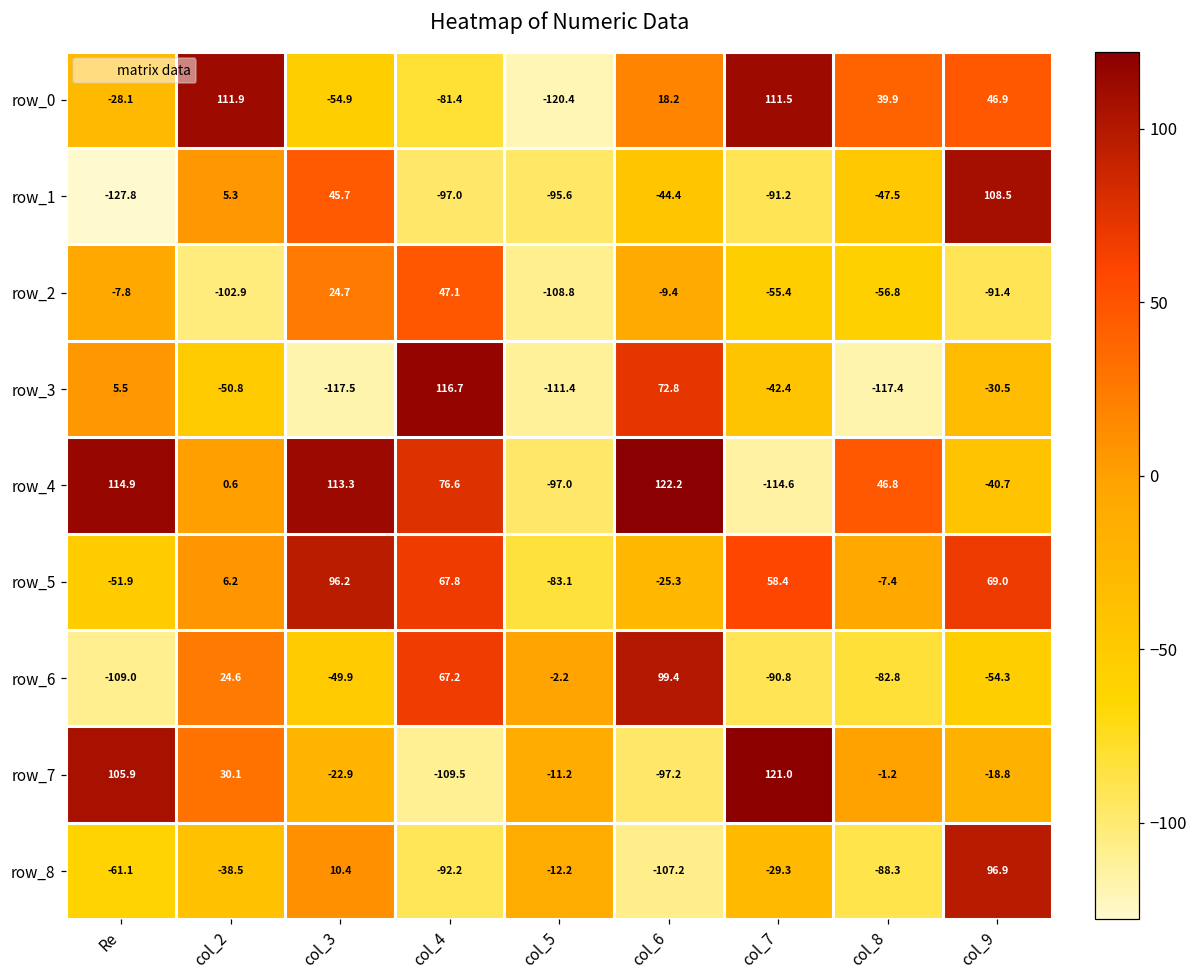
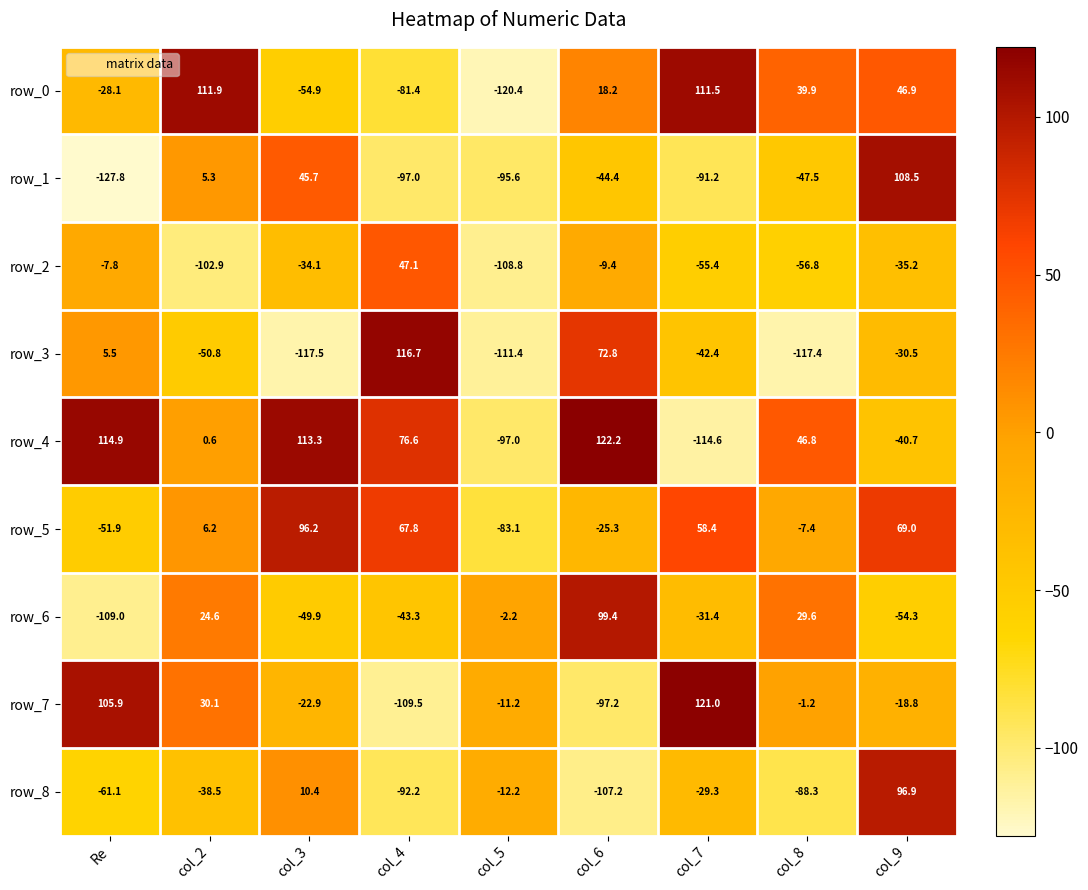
  {
    "row_0": {
      "Re": -28.1,
      "col_2": 111.9,
      "col_3": -54.9,
      "col_4": -81.4,
      "col_5": -120.4,
      "col_6": 18.2,
      "col_7": 111.5,
      "col_8": 39.9,
      "col_9": 46.9
    },
    "row_1": {
      "Re": -127.8,
      "col_2": 5.3,
      "col_3": 45.7,
      "col_4": -97.0,
      "col_5": -95.6,
      "col_6": -44.4,
      "col_7": -91.2,
      "col_8": -47.5,
      "col_9": 108.5
    },
    "row_2": {
      "Re": -7.8,
      "col_2": -102.9,
-     "col_3": 24.7,
+     "col_3": -34.1,
      "col_4": 47.1,
      "col_5": -108.8,
      "col_6": -9.4,
      "col_7": -55.4,
      "col_8": -56.8,
-     "col_9": -91.4
+     "col_9": -35.2
    },
    "row_3": {
      "Re": 5.5,
      "col_2": -50.8,
      "col_3": -117.5,
      "col_4": 116.7,
      "col_5": -111.4,
      "col_6": 72.8,
      "col_7": -42.4,
      "col_8": -117.4,
      "col_9": -30.5
    },
    "row_4": {
      "Re": 114.9,
      "col_2": 0.6,
      "col_3": 113.3,
      "col_4": 76.6,
      "col_5": -97.0,
      "col_6": 122.2,
      "col_7": -114.6,
      "col_8": 46.8,
      "col_9": -40.7
    },
    "row_5": {
      "Re": -51.9,
      "col_2": 6.2,
      "col_3": 96.2,
      "col_4": 67.8,
      "col_5": -83.1,
      "col_6": -25.3,
      "col_7": 58.4,
      "col_8": -7.4,
      "col_9": 69.0
    },
    "row_6": {
      "Re": -109.0,
      "col_2": 24.6,
      "col_3": -49.9,
-     "col_4": 67.2,
+     "col_4": -43.3,
      "col_5": -2.2,
      "col_6": 99.4,
-     "col_7": -90.8,
-     "col_8": -82.8,
+     "col_7": -31.4,
+     "col_8": 29.6,
      "col_9": -54.3
    },
    "row_7": {
      "Re": 105.9,
      "col_2": 30.1,
      "col_3": -22.9,
      "col_4": -109.5,
      "col_5": -11.2,
      "col_6": -97.2,
      "col_7": 121.0,
      "col_8": -1.2,
      "col_9": -18.8
    },
    "row_8": {
      "Re": -61.1,
      "col_2": -38.5,
      "col_3": 10.4,
      "col_4": -92.2,
      "col_5": -12.2,
      "col_6": -107.2,
      "col_7": -29.3,
      "col_8": -88.3,
      "col_9": 96.9
    }
  }
